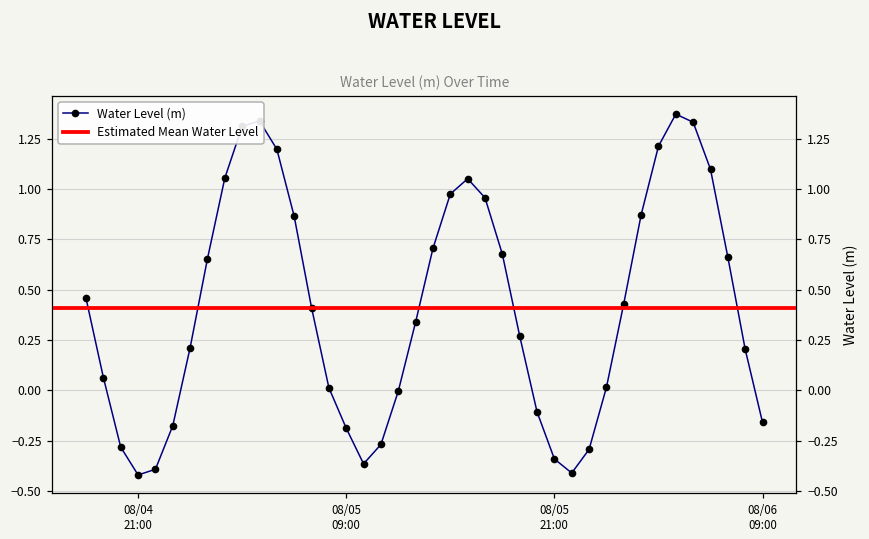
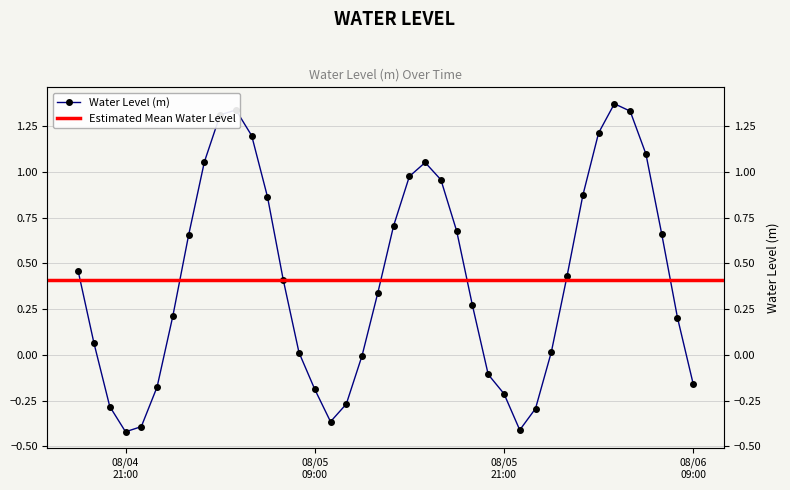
  {
    "08/04 21:00": -0.42,
    "08/05 09:00": -0.19,
-   "08/05 21:00": -0.34,
+   "08/05 21:00": -0.21,
    "08/06 09:00": -0.16
  }
